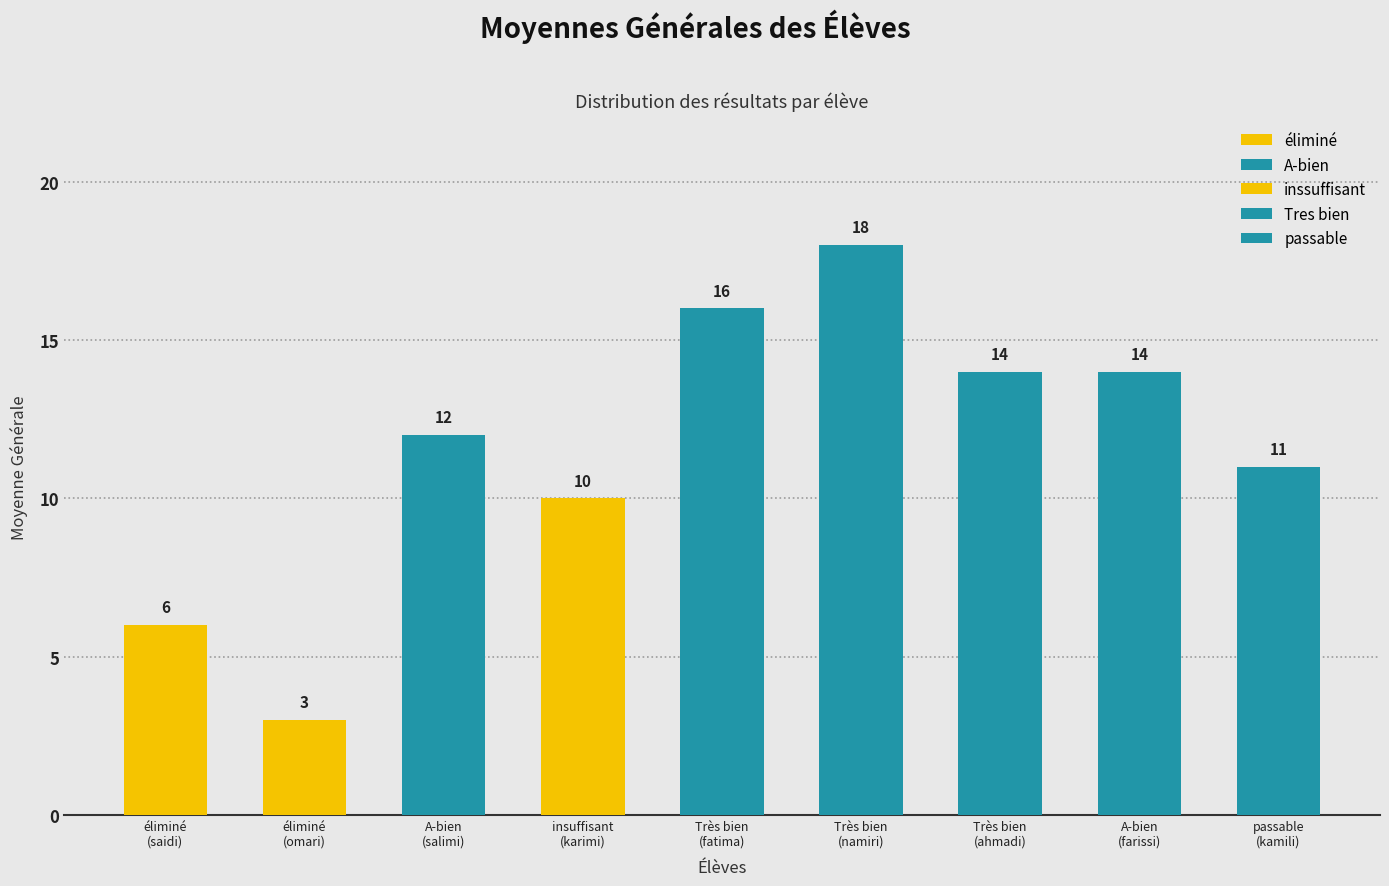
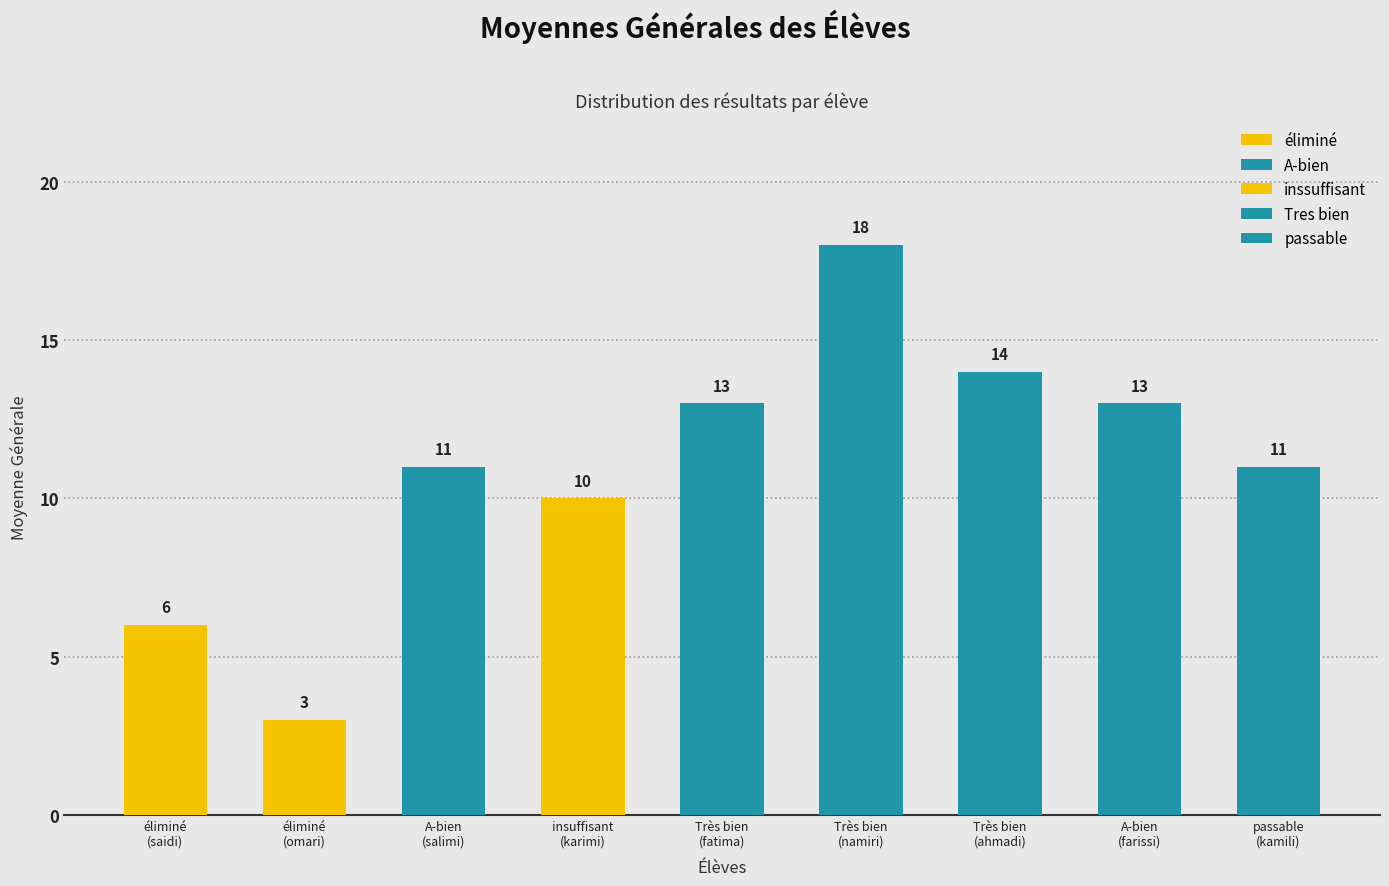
  {
    "éliminé (saidi)": 6,
    "éliminé (omari)": 3,
-   "A-bien (salimi)": 12,
+   "A-bien (salimi)": 11,
    "insuffisant (karimi)": 10,
-   "Très bien (fatima)": 16,
+   "Très bien (fatima)": 13,
    "Très bien (namiri)": 18,
    "Très bien (ahmadi)": 14,
-   "A-bien (farissi)": 14,
+   "A-bien (farissi)": 13,
    "passable (kamili)": 11
  }
